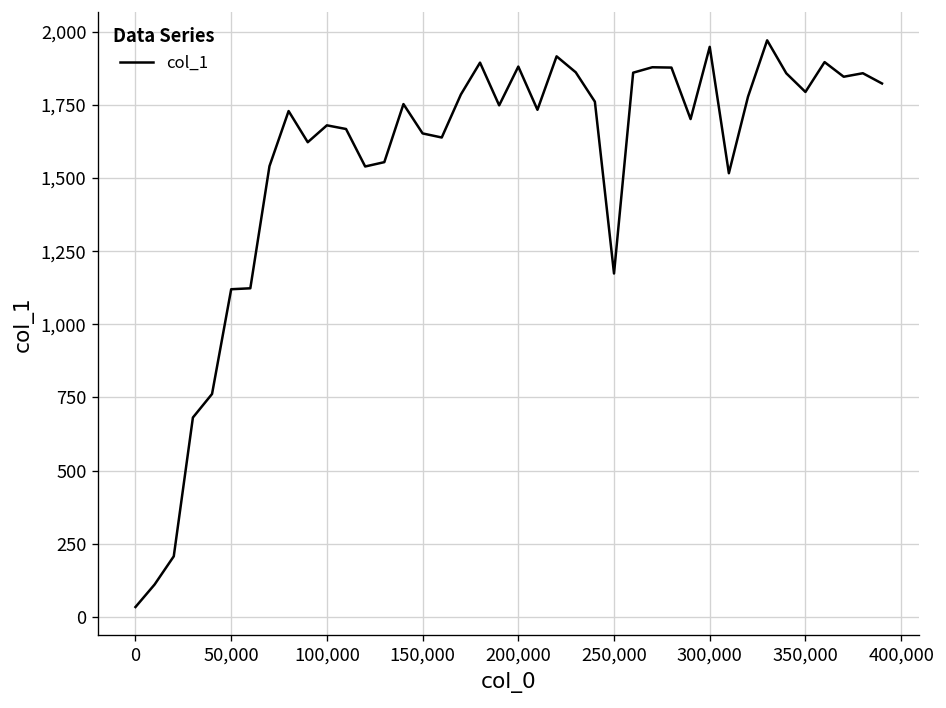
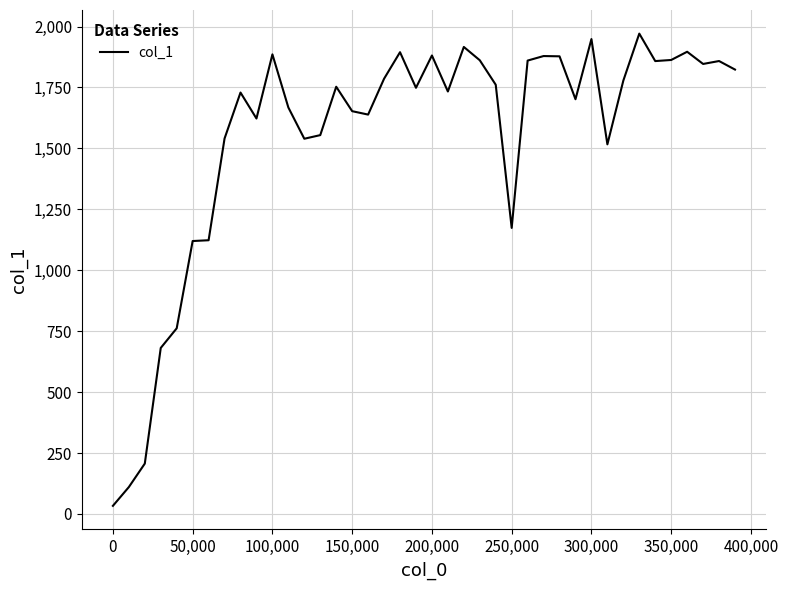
  {
    "0": "30",
    "50,000": "1,120",
-   "100,000": "1,680",
+   "100,000": "1,890",
    "150,000": "1,650",
    "200,000": "1,880",
    "250,000": "1,170",
    "300,000": "1,950",
-   "350,000": "1,790"
+   "350,000": "1,860"
  }
